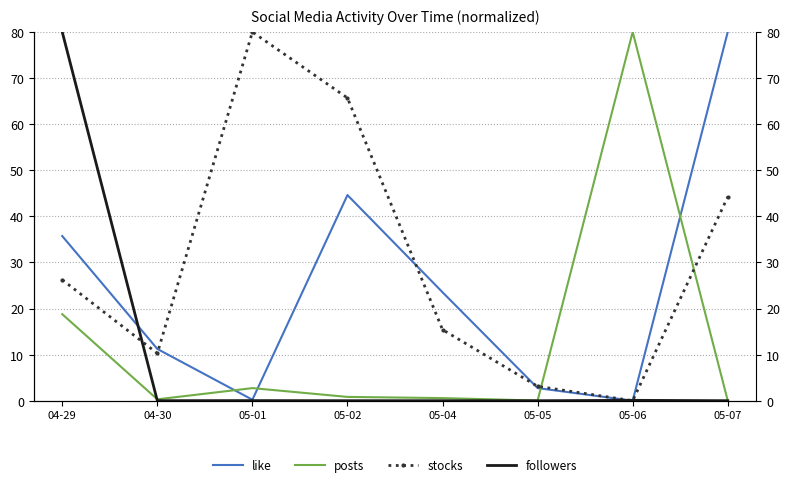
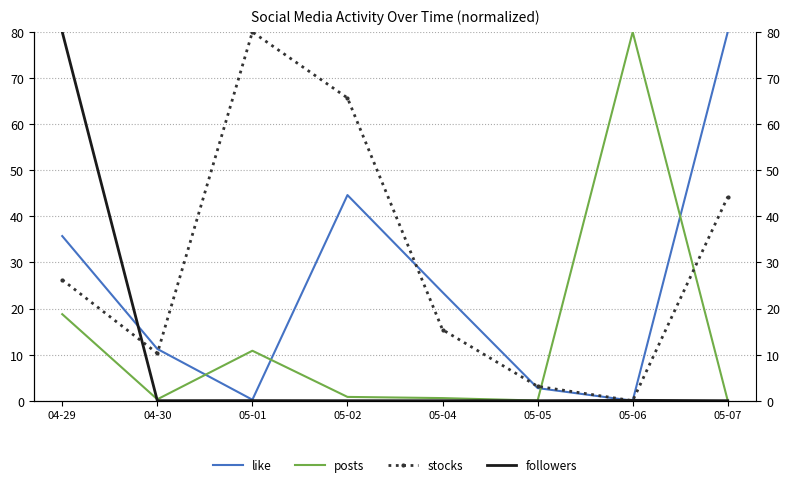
  {
    "like": {
      "04-29": 36,
      "04-30": 11,
      "05-02": 45,
      "05-04": 24,
      "05-07": 80
    },
    "posts": {
      "04-29": 19,
-     "05-01": 3,
+     "05-01": 11,
      "05-02": 1,
      "05-04": 1,
      "05-06": 80
    }
  }
